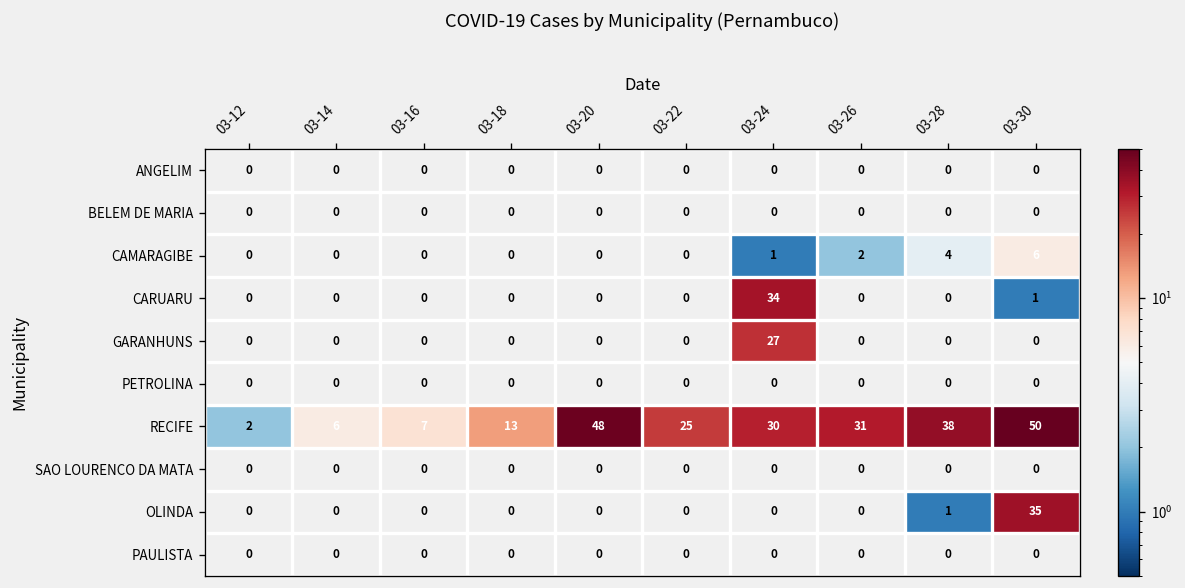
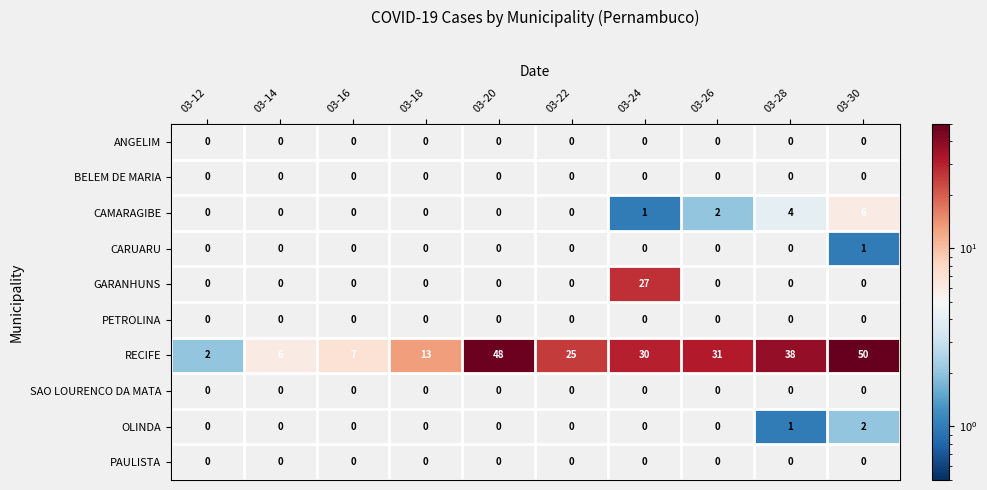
  {
    "ANGELIM": {
      "03-12": 0,
      "03-14": 0,
      "03-16": 0,
      "03-18": 0,
      "03-20": 0,
      "03-22": 0,
      "03-24": 0,
      "03-26": 0,
      "03-28": 0,
      "03-30": 0
    },
    "BELEM DE MARIA": {
      "03-12": 0,
      "03-14": 0,
      "03-16": 0,
      "03-18": 0,
      "03-20": 0,
      "03-22": 0,
      "03-24": 0,
      "03-26": 0,
      "03-28": 0,
      "03-30": 0
    },
    "CAMARAGIBE": {
      "03-12": 0,
      "03-14": 0,
      "03-16": 0,
      "03-18": 0,
      "03-20": 0,
      "03-22": 0,
      "03-24": 1,
      "03-26": 2,
      "03-28": 4
    },
    "CARUARU": {
      "03-12": 0,
      "03-14": 0,
      "03-16": 0,
      "03-18": 0,
      "03-20": 0,
      "03-22": 0,
-     "03-24": 34,
+     "03-24": 0,
      "03-26": 0,
      "03-28": 0,
      "03-30": 1
    },
    "GARANHUNS": {
      "03-12": 0,
      "03-14": 0,
      "03-16": 0,
      "03-18": 0,
      "03-20": 0,
      "03-22": 0,
      "03-24": 27,
      "03-26": 0,
      "03-28": 0,
      "03-30": 0
    },
    "PETROLINA": {
      "03-12": 0,
      "03-14": 0,
      "03-16": 0,
      "03-18": 0,
      "03-20": 0,
      "03-22": 0,
      "03-24": 0,
      "03-26": 0,
      "03-28": 0,
      "03-30": 0
    },
    "RECIFE": {
      "03-12": 2,
      "03-18": 13,
      "03-20": 48,
      "03-22": 25,
      "03-24": 30,
      "03-26": 31,
      "03-28": 38,
      "03-30": 50
    },
    "SAO LOURENCO DA MATA": {
      "03-12": 0,
      "03-14": 0,
      "03-16": 0,
      "03-18": 0,
      "03-20": 0,
      "03-22": 0,
      "03-24": 0,
      "03-26": 0,
      "03-28": 0,
      "03-30": 0
    },
    "OLINDA": {
      "03-12": 0,
      "03-14": 0,
      "03-16": 0,
      "03-18": 0,
      "03-20": 0,
      "03-22": 0,
      "03-24": 0,
      "03-26": 0,
      "03-28": 1,
-     "03-30": 35
+     "03-30": 2
    },
    "PAULISTA": {
      "03-12": 0,
      "03-14": 0,
      "03-16": 0,
      "03-18": 0,
      "03-20": 0,
      "03-22": 0,
      "03-24": 0,
      "03-26": 0,
      "03-28": 0,
      "03-30": 0
    }
  }
